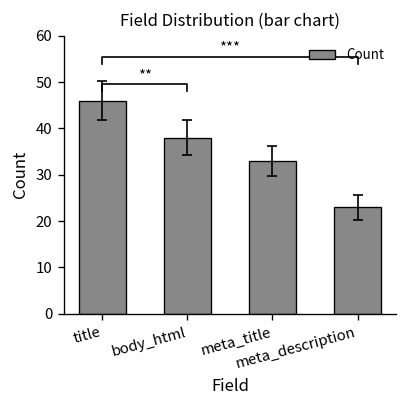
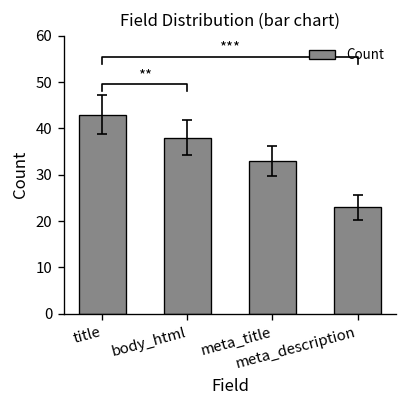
  {
    "Count": {
-     "title": 46,
+     "title": 43,
      "body_html": 38,
      "meta_title": 33,
      "meta_description": 23
    }
  }
